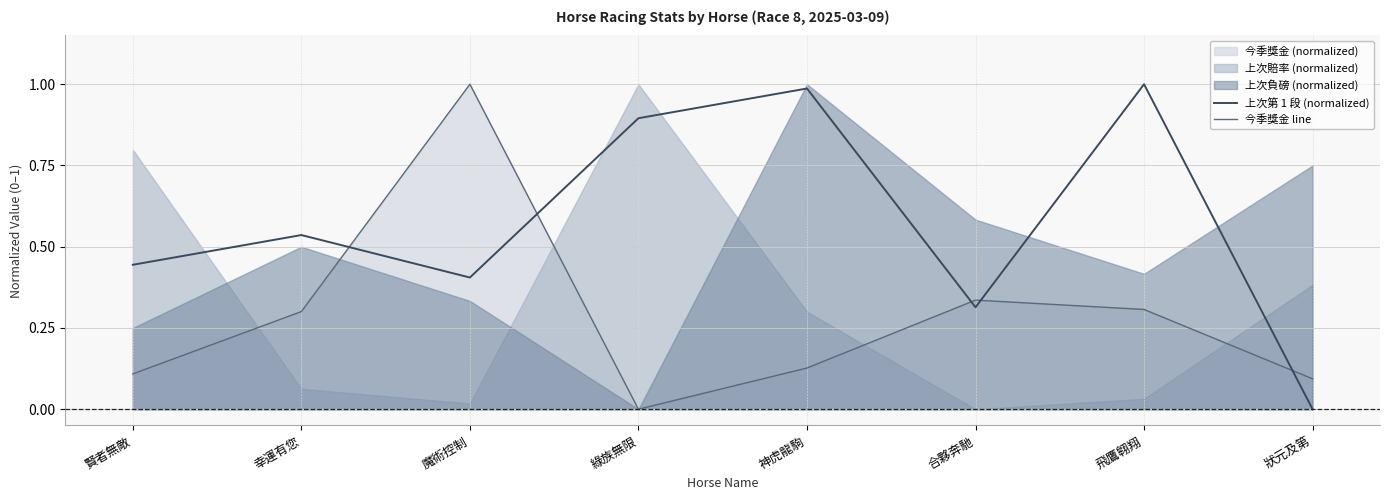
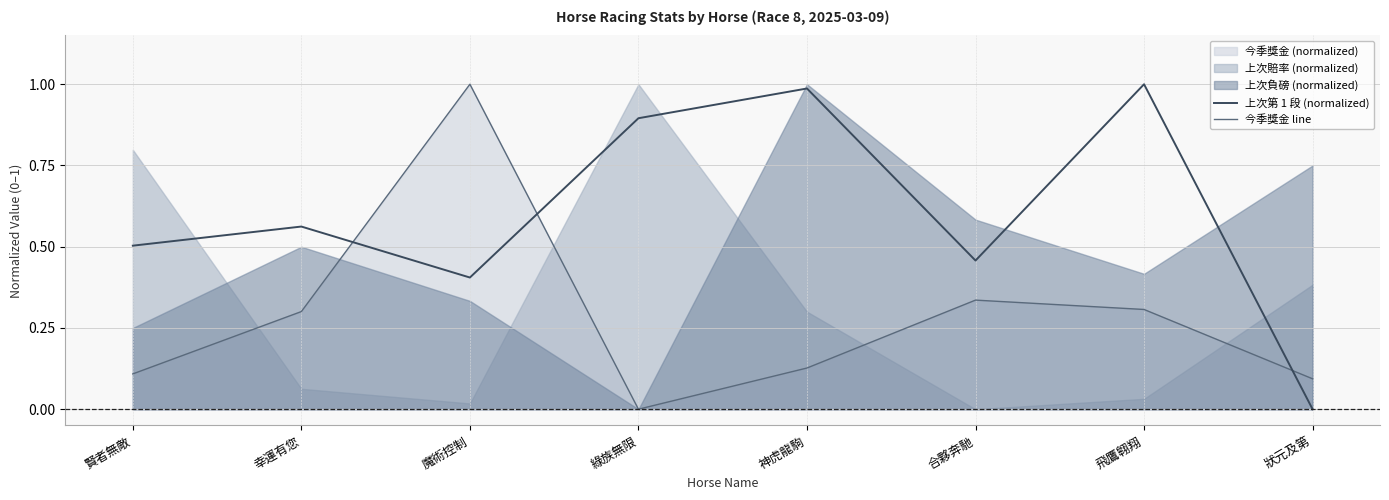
  {
    "上次第 1 段 (normalized)": {
-     "賢者無敵": 0.44,
-     "幸運有您": 0.54,
+     "賢者無敵": 0.50,
+     "幸運有您": 0.56,
      "魔術控制": 0.41,
      "綠族無限": 0.90,
      "神虎龍駒": 0.99,
-     "合夥奔馳": 0.31,
+     "合夥奔馳": 0.46,
      "飛鷹翱翔": 1.00,
      "狀元及第": 0.00
    }
  }
